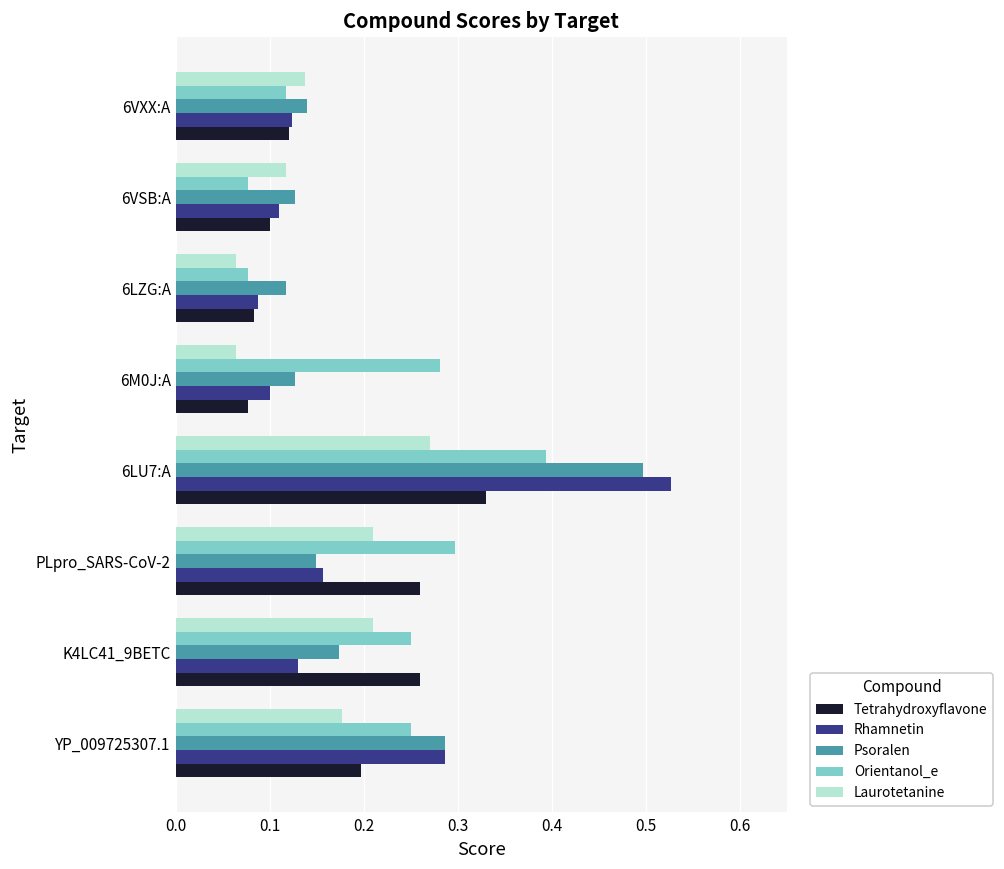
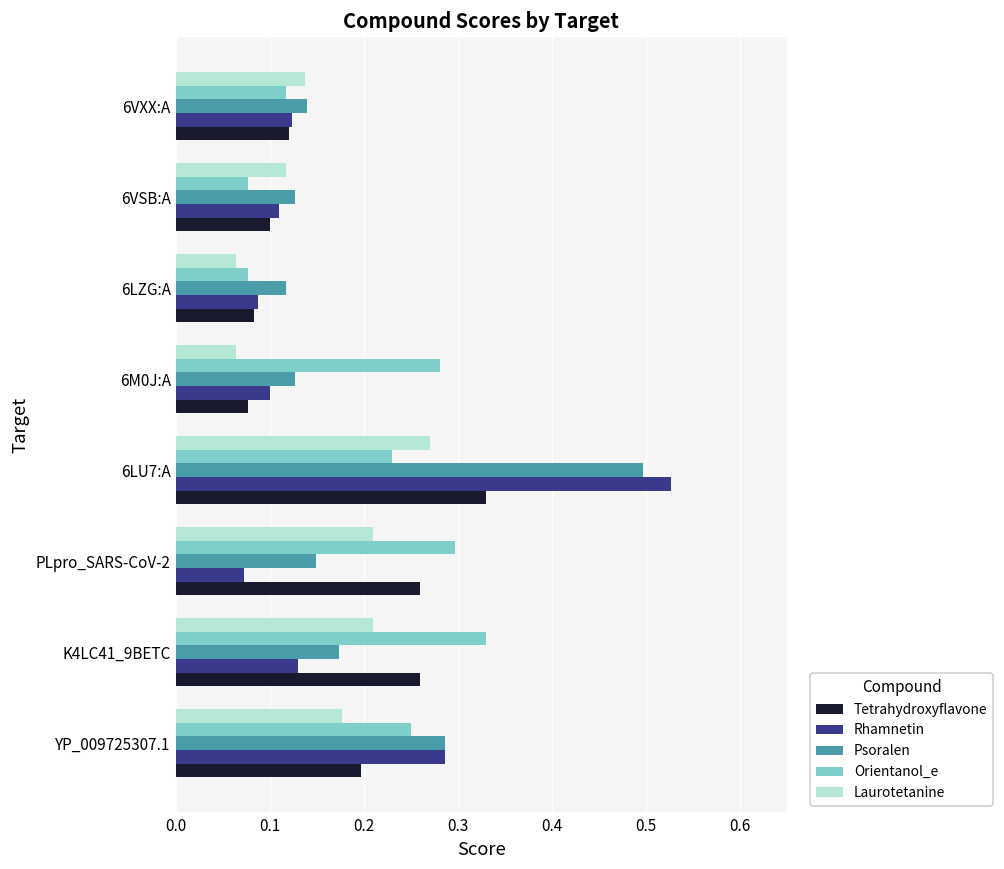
  {
    "Tetrahydroxyflavone": {
      "6VXX:A": 0.12,
      "6VSB:A": 0.10,
      "6LZG:A": 0.08,
      "6M0J:A": 0.08,
      "6LU7:A": 0.33,
      "PLpro_SARS-CoV-2": 0.26,
      "K4LC41_9BETC": 0.26,
      "YP_009725307.1": 0.20
    },
    "Rhamnetin": {
      "6VXX:A": 0.12,
      "6VSB:A": 0.11,
      "6LZG:A": 0.09,
      "6M0J:A": 0.10,
      "6LU7:A": 0.53,
-     "PLpro_SARS-CoV-2": 0.16,
+     "PLpro_SARS-CoV-2": 0.07,
      "K4LC41_9BETC": 0.13,
      "YP_009725307.1": 0.29
    },
    "Psoralen": {
      "6VXX:A": 0.14,
      "6VSB:A": 0.13,
      "6LZG:A": 0.12,
      "6M0J:A": 0.13,
      "6LU7:A": 0.50,
      "PLpro_SARS-CoV-2": 0.15,
      "K4LC41_9BETC": 0.17,
      "YP_009725307.1": 0.29
    },
    "Orientanol_e": {
      "6VXX:A": 0.12,
      "6VSB:A": 0.08,
      "6LZG:A": 0.08,
      "6M0J:A": 0.28,
-     "6LU7:A": 0.39,
+     "6LU7:A": 0.23,
      "PLpro_SARS-CoV-2": 0.30,
-     "K4LC41_9BETC": 0.25,
+     "K4LC41_9BETC": 0.33,
      "YP_009725307.1": 0.25
    },
    "Laurotetanine": {
      "6VXX:A": 0.14,
      "6VSB:A": 0.12,
      "6LZG:A": 0.06,
      "6M0J:A": 0.06,
      "6LU7:A": 0.27,
      "PLpro_SARS-CoV-2": 0.21,
      "K4LC41_9BETC": 0.21,
      "YP_009725307.1": 0.18
    }
  }
